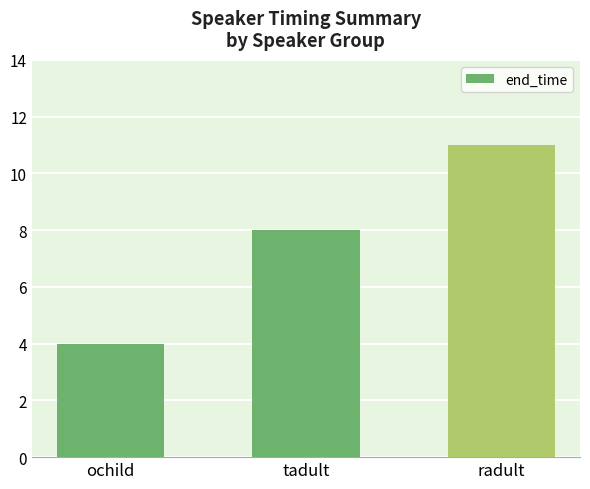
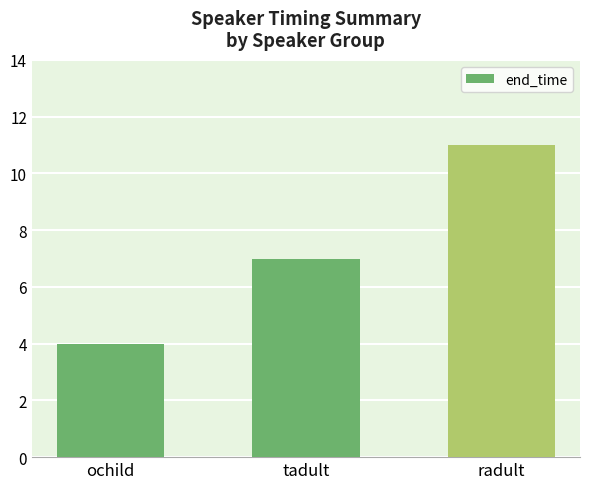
  {
    "ochild": 4,
-   "tadult": 8,
+   "tadult": 7,
    "radult": 11
  }
